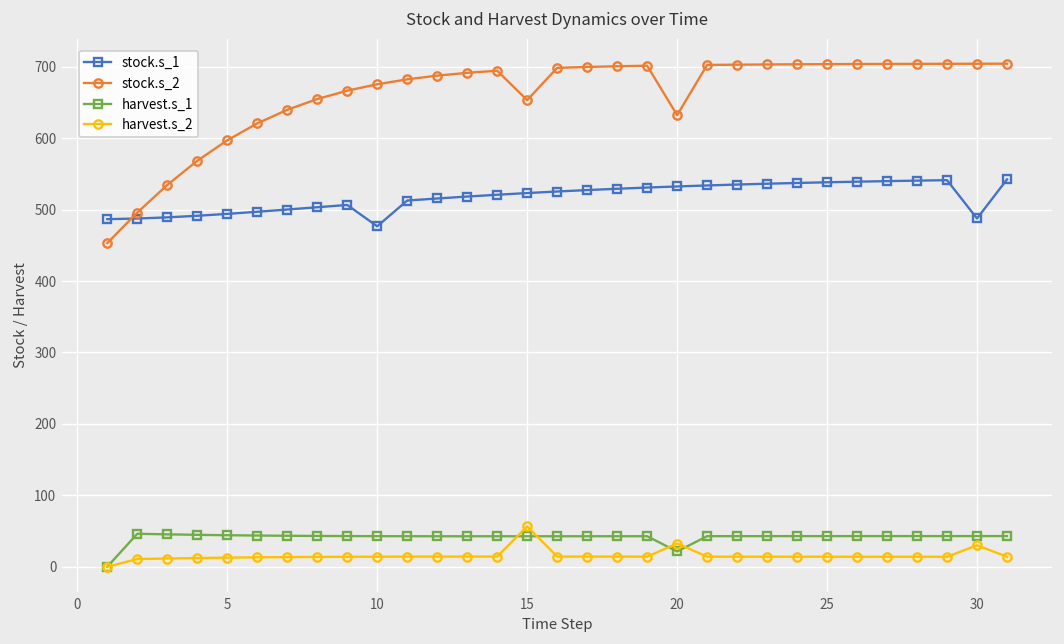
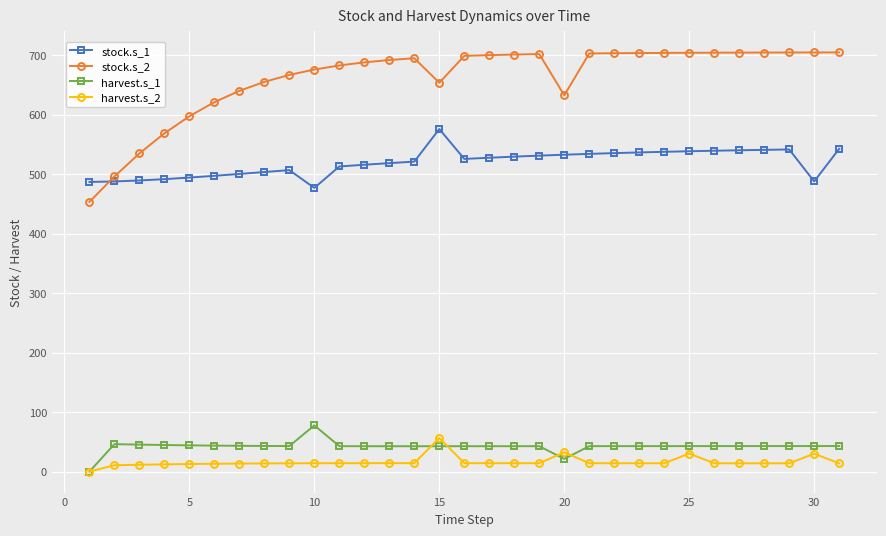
  {
    "stock.s_1": {
      "5": 490,
      "10": 480,
-     "15": 520,
+     "15": 580,
      "20": 530,
      "25": 540,
      "30": 490
    },
    "stock.s_2": {
      "5": 600,
      "10": 680,
      "15": 650,
      "20": 630,
      "25": 700,
      "30": 700
    },
    "harvest.s_1": {
      "5": 40,
-     "10": 40,
+     "10": 80,
      "15": 40,
      "20": 20,
      "25": 40,
      "30": 40
    },
    "harvest.s_2": {
      "5": 10,
      "10": 10,
      "15": 60,
      "20": 30,
-     "25": 10,
+     "25": 30,
      "30": 30
    }
  }
